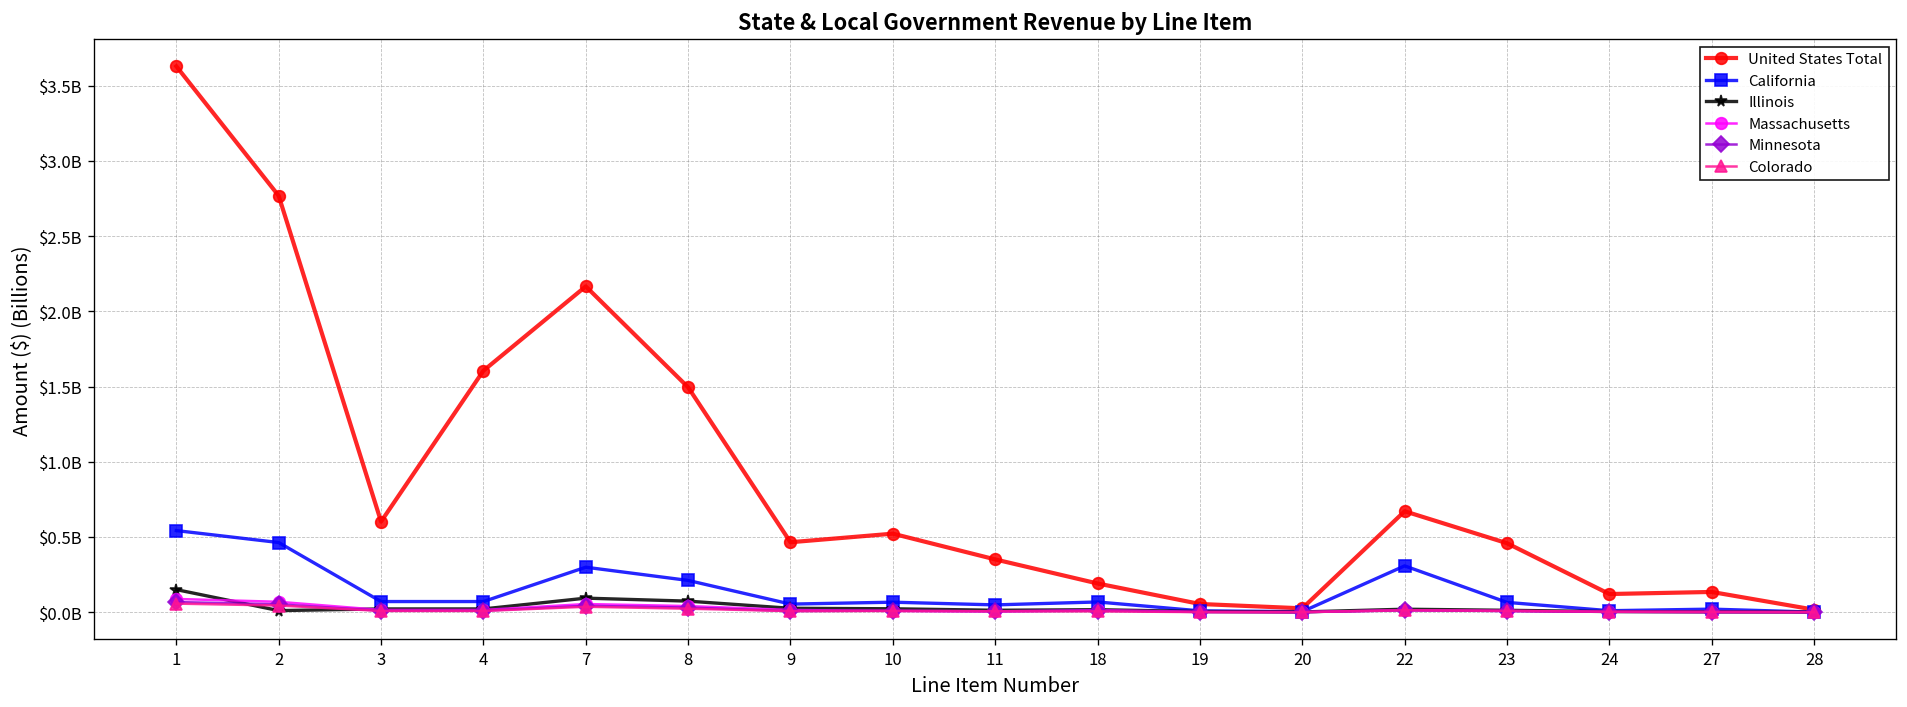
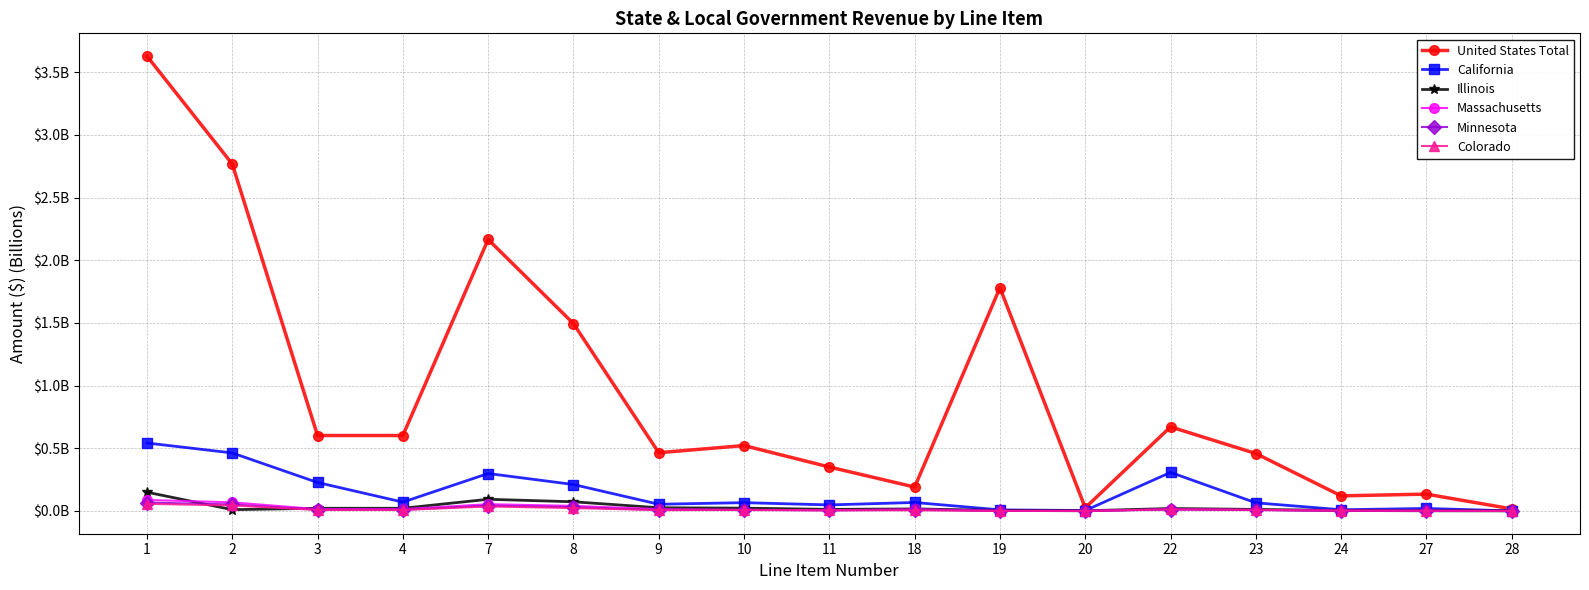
  {
    "United States Total": {
      "1": "$3630000000",
      "2": "$2770000000",
      "3": "$600000000",
-     "4": "$1610000000",
+     "4": "$600000000",
      "7": "$2170000000",
      "8": "$1490000000",
      "9": "$470000000",
      "10": "$520000000",
      "11": "$350000000",
      "18": "$190000000",
-     "19": "$50000000",
+     "19": "$1780000000",
      "20": "$30000000",
      "22": "$670000000",
      "23": "$460000000",
      "24": "$120000000",
      "27": "$130000000"
    },
    "California": {
      "1": "$540000000",
      "2": "$460000000",
-     "3": "$70000000",
+     "3": "$230000000",
      "4": "$70000000",
      "7": "$300000000",
      "8": "$210000000",
      "9": "$50000000",
      "10": "$70000000",
      "11": "$50000000",
      "18": "$70000000",
      "22": "$310000000",
      "23": "$70000000"
    },
    "Illinois": {
      "1": "$150000000",
      "2": "$10000000",
      "7": "$90000000",
      "8": "$70000000"
    }
  }
